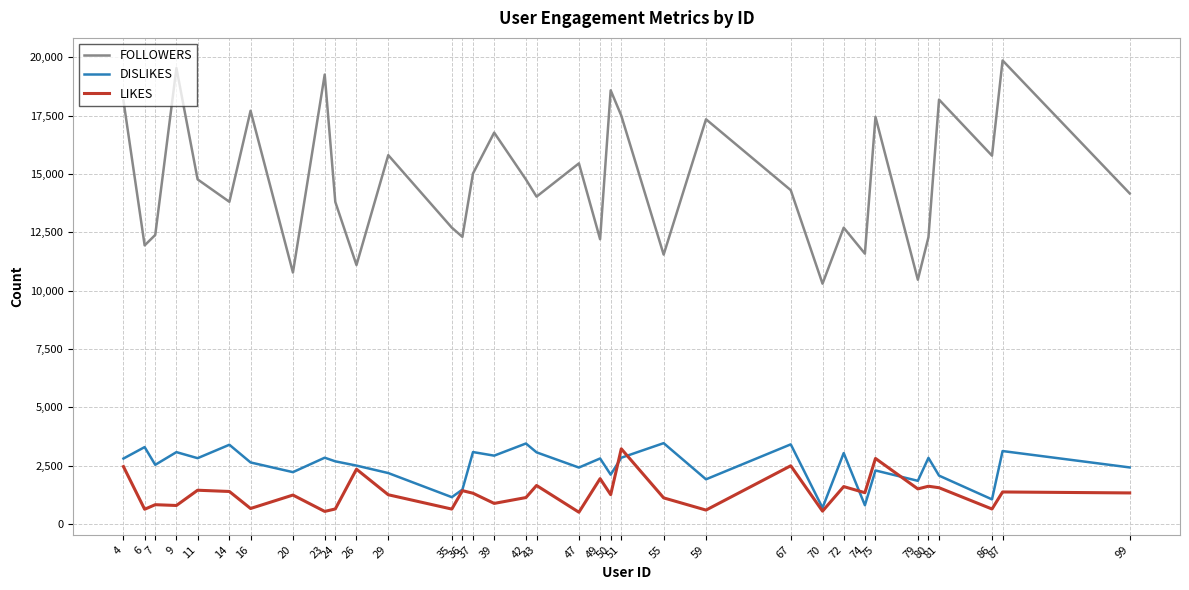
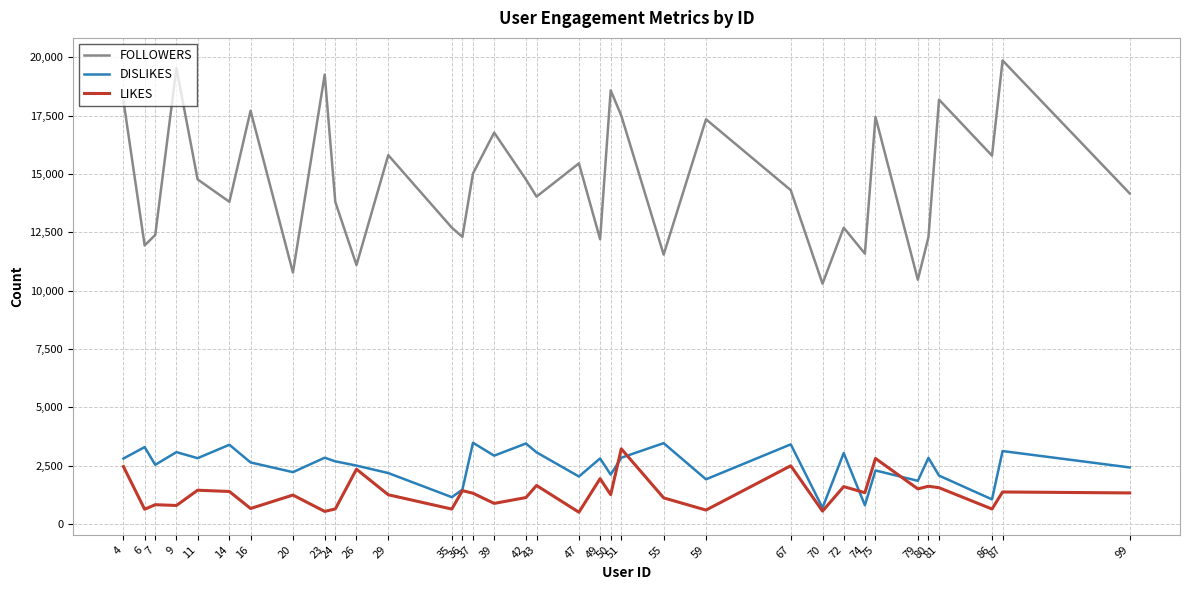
  {
    "FOLLOWERS": {
      "6": "11,900",
      "7": "12,400",
      "11": "14,800",
      "14": "13,800",
      "16": "17,700",
      "20": "10,800",
      "23": "19,300",
      "24": "13,800",
      "26": "11,100",
      "29": "15,800",
      "35": "12,700",
      "36": "12,300",
      "37": "15,000",
      "39": "16,800",
      "42": "14,800",
      "43": "14,000",
      "47": "15,500",
      "49": "12,200",
      "50": "18,600",
      "51": "17,500",
      "55": "11,500",
      "59": "17,300",
      "67": "14,300",
      "70": "10,300",
      "72": "12,700",
      "74": "11,600",
      "75": "17,400",
      "79": "10,500",
      "80": "12,300",
      "81": "18,200",
      "86": "15,800",
      "87": "19,900",
      "99": "14,200"
    },
    "DISLIKES": {
      "4": "2,800",
      "6": "3,300",
      "7": "2,500",
      "9": "3,100",
      "11": "2,800",
      "14": "3,400",
      "16": "2,600",
      "20": "2,200",
      "23": "2,800",
      "24": "2,700",
      "26": "2,500",
      "29": "2,200",
      "35": "1,100",
-     "37": "3,100",
+     "37": "3,500",
      "39": "2,900",
      "42": "3,400",
      "43": "3,100",
-     "47": "2,400",
+     "47": "2,000",
      "49": "2,800",
      "50": "2,100",
      "51": "2,800",
      "55": "3,500",
      "59": "1,900",
      "67": "3,400",
      "70": "700",
      "72": "3,000",
      "74": "800",
      "75": "2,300",
      "79": "1,800",
      "80": "2,800",
      "81": "2,100",
      "86": "1,100",
      "87": "3,100",
      "99": "2,400"
    },
    "LIKES": {
      "4": "2,500",
      "6": "600",
      "7": "800",
      "9": "800",
      "11": "1,400",
      "14": "1,400",
      "16": "700",
      "20": "1,200",
      "23": "500",
      "24": "600",
      "26": "2,300",
      "29": "1,300",
      "35": "600",
      "37": "1,300",
      "39": "900",
      "42": "1,100",
      "43": "1,700",
      "47": "500",
      "49": "1,900",
      "50": "1,300",
      "51": "3,200",
      "55": "1,100",
      "59": "600",
      "67": "2,500",
      "70": "500",
      "72": "1,600",
      "74": "1,300",
      "75": "2,800",
      "79": "1,500",
      "80": "1,600",
      "81": "1,600",
      "86": "600",
      "87": "1,400",
      "99": "1,300"
    }
  }
